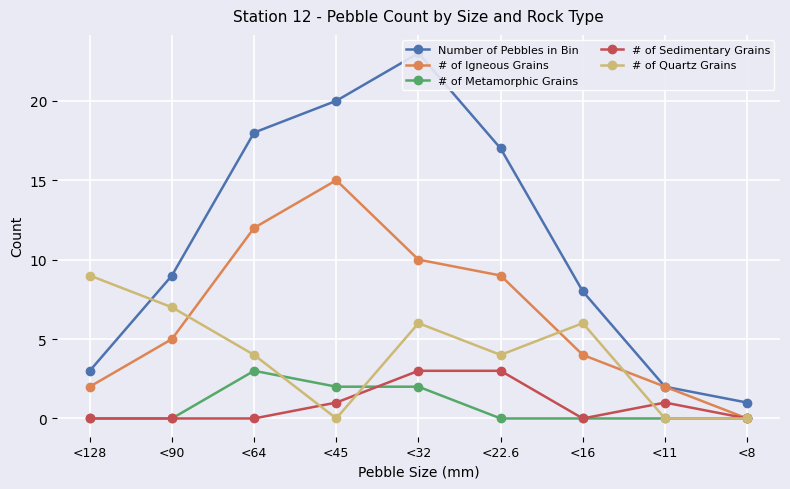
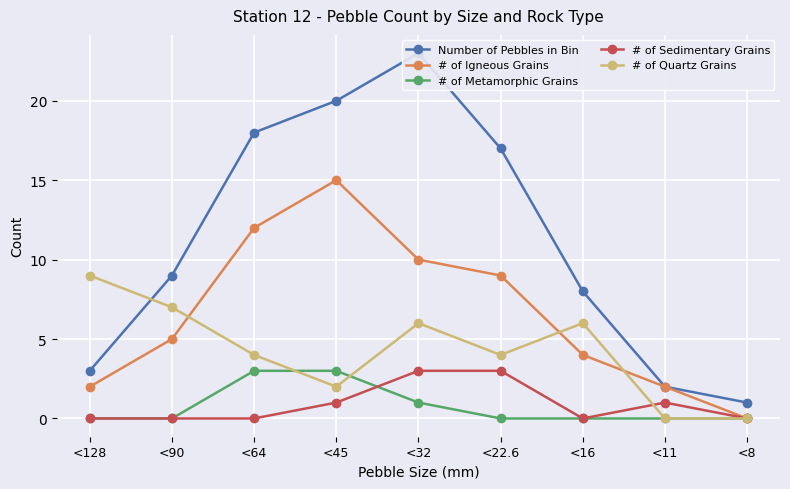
  {
    "Number of Pebbles in Bin": {
      "<128": 3,
      "<90": 9,
      "<64": 18,
      "<45": 20,
      "<22.6": 17,
      "<16": 8,
      "<8": 1
    },
    "# of Metamorphic Grains": {
      "<64": 3,
-     "<45": 2,
-     "<32": 2,
+     "<45": 3,
+     "<32": 1,
      "<22.6": 0
    },
    "# of Quartz Grains": {
      "<128": 9,
      "<90": 7,
      "<64": 4,
-     "<45": 0,
+     "<45": 2,
      "<32": 6,
      "<22.6": 4,
      "<16": 6
    }
  }
